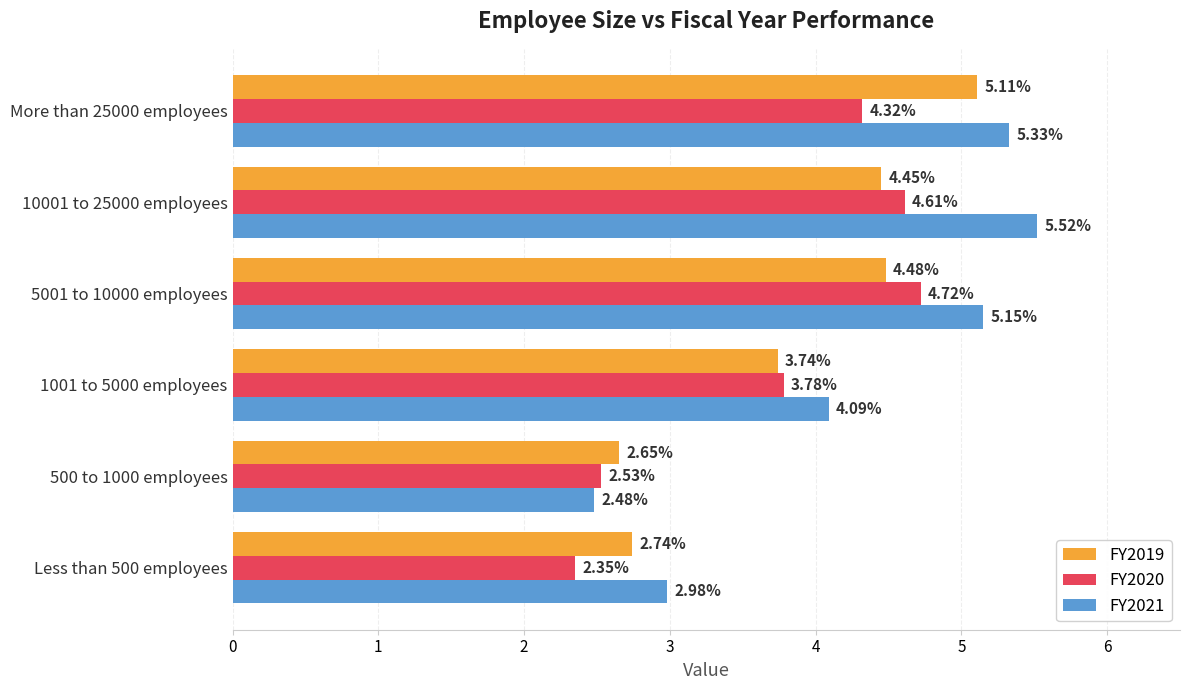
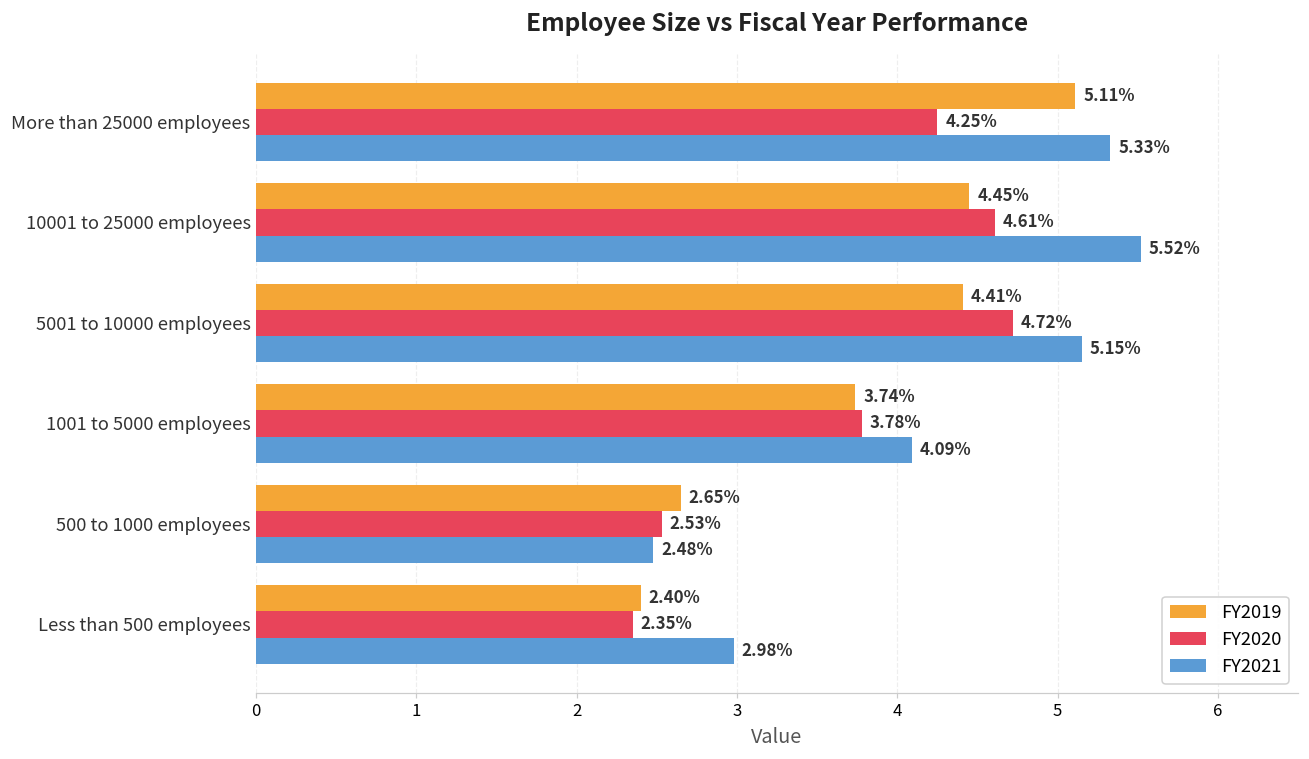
  {
    "FY2019": {
      "More than 25000 employees": "5.11%",
      "10001 to 25000 employees": "4.45%",
-     "5001 to 10000 employees": "4.48%",
+     "5001 to 10000 employees": "4.41%",
      "1001 to 5000 employees": "3.74%",
      "500 to 1000 employees": "2.65%",
-     "Less than 500 employees": "2.74%"
+     "Less than 500 employees": "2.40%"
    },
    "FY2020": {
-     "More than 25000 employees": "4.32%",
+     "More than 25000 employees": "4.25%",
      "10001 to 25000 employees": "4.61%",
      "5001 to 10000 employees": "4.72%",
      "1001 to 5000 employees": "3.78%",
      "500 to 1000 employees": "2.53%",
      "Less than 500 employees": "2.35%"
    },
    "FY2021": {
      "More than 25000 employees": "5.33%",
      "10001 to 25000 employees": "5.52%",
      "5001 to 10000 employees": "5.15%",
      "1001 to 5000 employees": "4.09%",
      "500 to 1000 employees": "2.48%",
      "Less than 500 employees": "2.98%"
    }
  }
